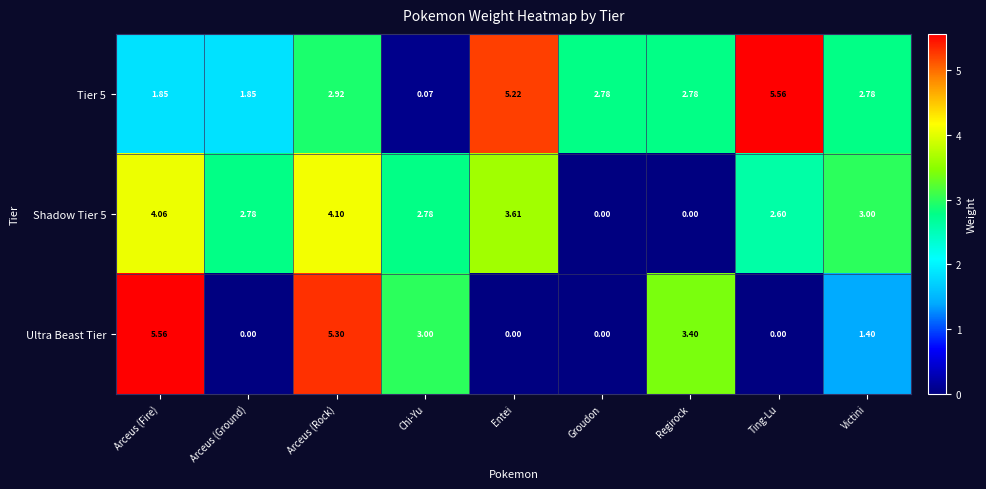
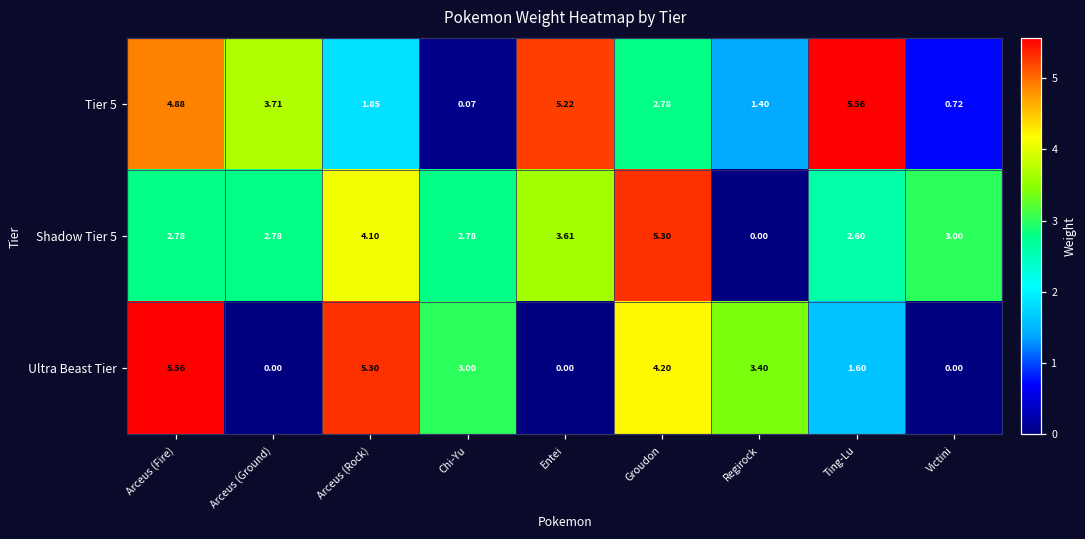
  {
    "Tier 5": {
-     "Arceus (Fire)": 1.85,
-     "Arceus (Ground)": 1.85,
-     "Arceus (Rock)": 2.92,
+     "Arceus (Fire)": 4.88,
+     "Arceus (Ground)": 3.71,
+     "Arceus (Rock)": 1.85,
      "Chi-Yu": 0.07,
      "Entei": 5.22,
      "Groudon": 2.78,
-     "Regirock": 2.78,
+     "Regirock": 1.40,
      "Ting-Lu": 5.56,
-     "Victini": 2.78
+     "Victini": 0.72
    },
    "Shadow Tier 5": {
-     "Arceus (Fire)": 4.06,
+     "Arceus (Fire)": 2.78,
      "Arceus (Ground)": 2.78,
      "Arceus (Rock)": 4.10,
      "Chi-Yu": 2.78,
      "Entei": 3.61,
-     "Groudon": 0.00,
+     "Groudon": 5.30,
      "Regirock": 0.00,
      "Ting-Lu": 2.60,
      "Victini": 3.00
    },
    "Ultra Beast Tier": {
      "Arceus (Fire)": 5.56,
      "Arceus (Ground)": 0.00,
      "Arceus (Rock)": 5.30,
      "Chi-Yu": 3.00,
      "Entei": 0.00,
-     "Groudon": 0.00,
+     "Groudon": 4.20,
      "Regirock": 3.40,
-     "Ting-Lu": 0.00,
-     "Victini": 1.40
+     "Ting-Lu": 1.60,
+     "Victini": 0.00
    }
  }
